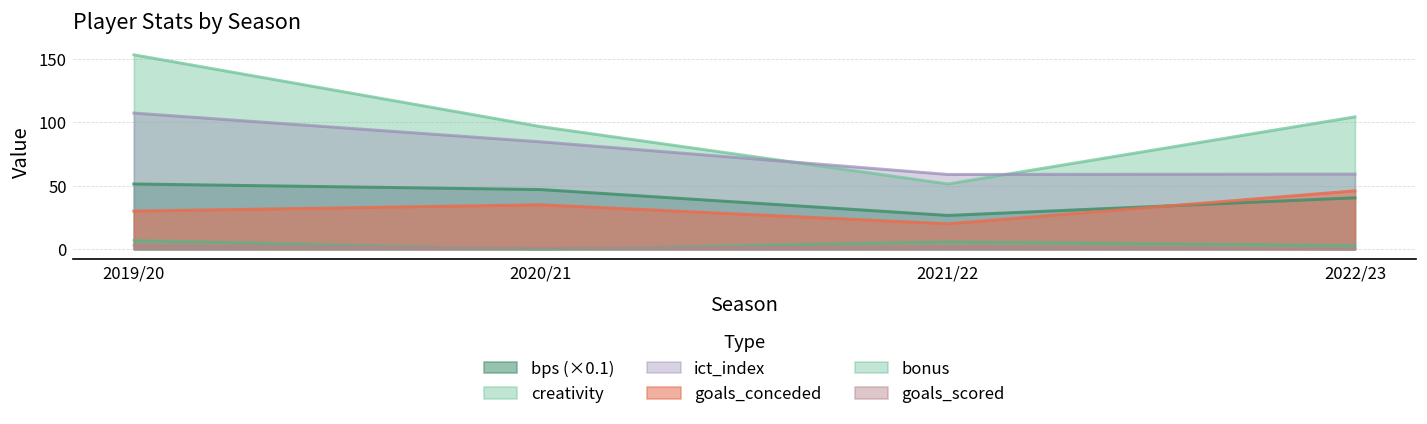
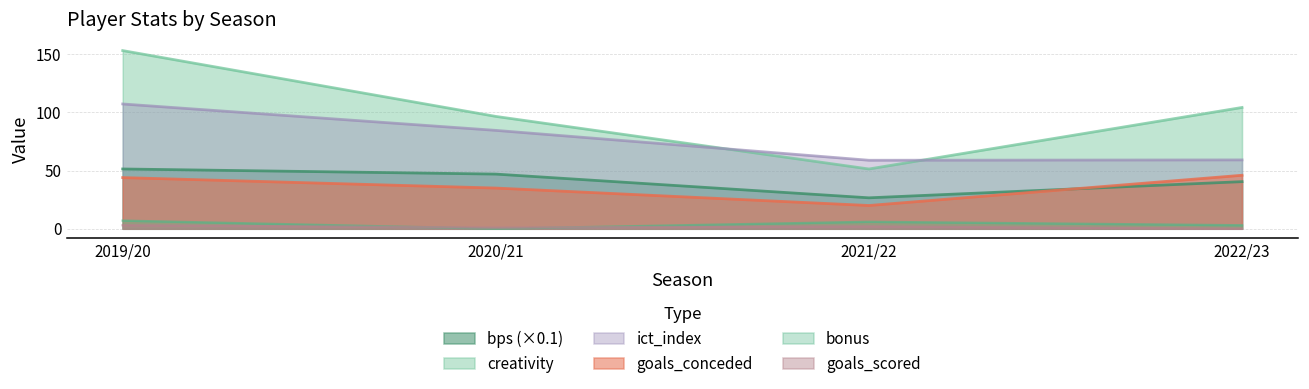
  {
    "goals_conceded": {
-     "2019/20": 30,
+     "2019/20": 44,
      "2020/21": 35,
      "2021/22": 20,
      "2022/23": 46
    }
  }
